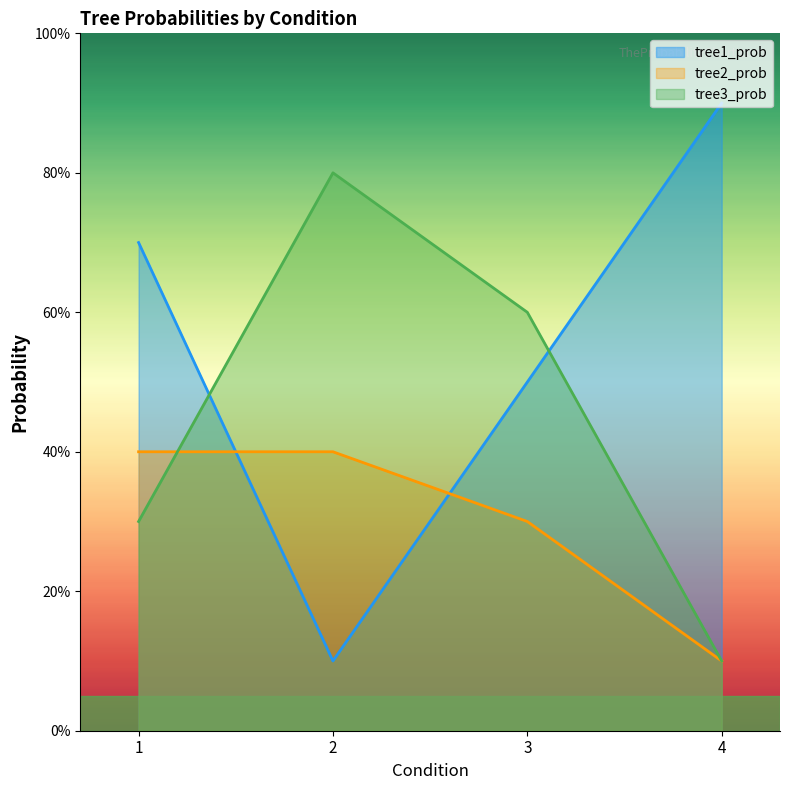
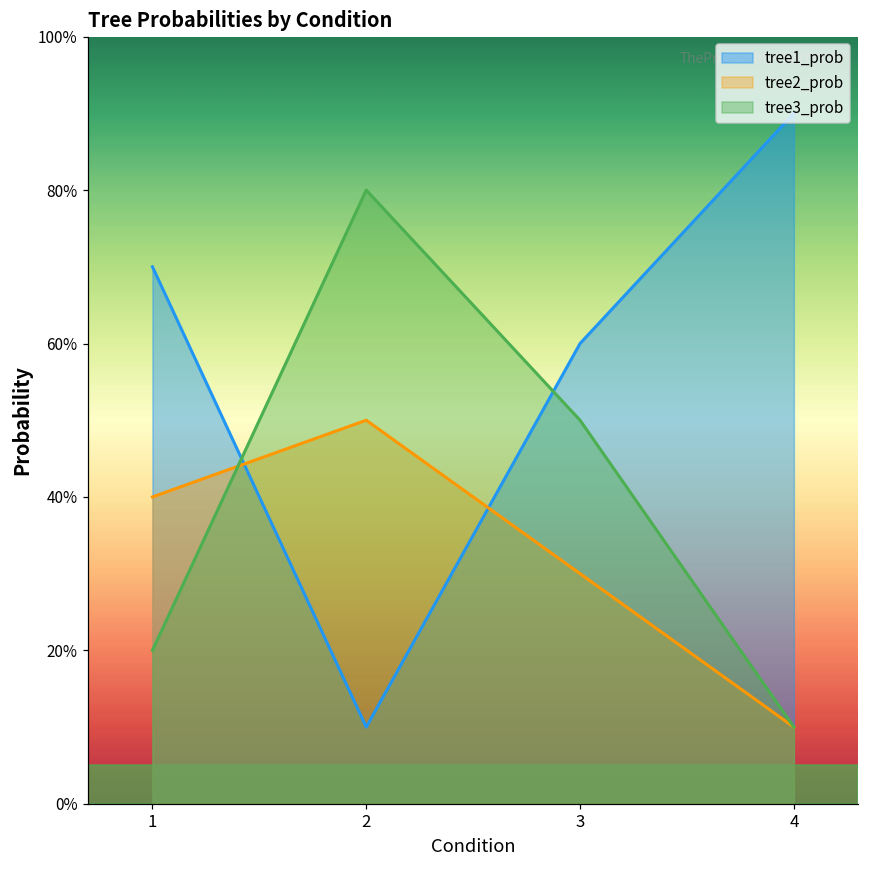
  {
    "tree1_prob": {
      "1": "70%",
      "2": "10%",
-     "3": "50%"
+     "3": "60%"
    },
    "tree2_prob": {
      "1": "40%",
-     "2": "40%",
+     "2": "50%",
      "3": "30%"
    },
    "tree3_prob": {
-     "1": "30%",
+     "1": "20%",
      "2": "80%",
-     "3": "60%"
+     "3": "50%"
    }
  }
